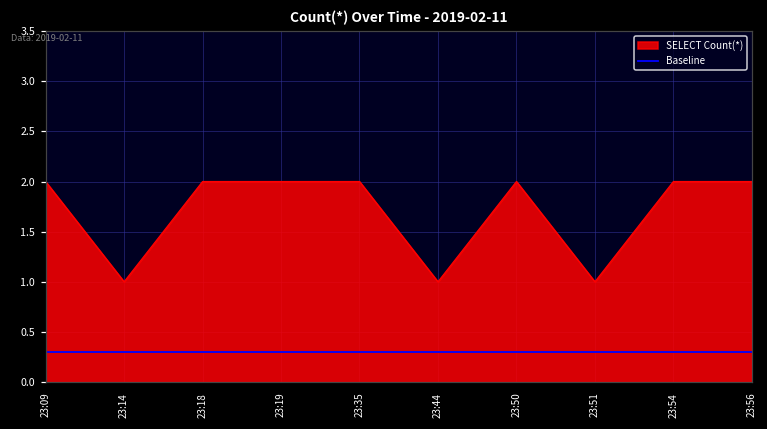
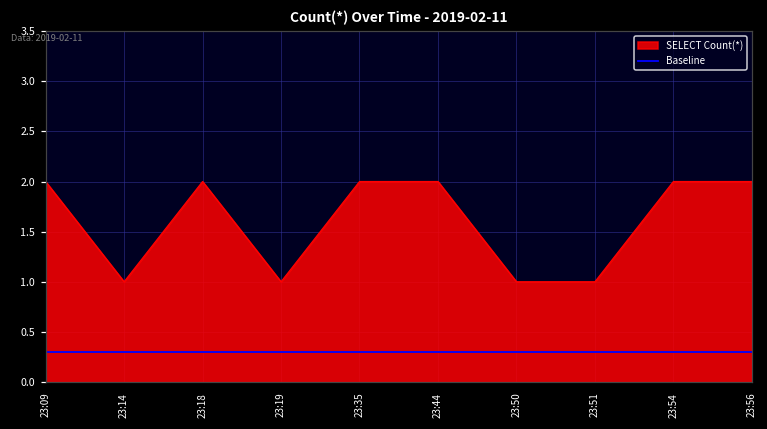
  {
    "SELECT Count(*)": {
      "23:09": 2,
      "23:14": 1,
      "23:18": 2,
-     "23:19": 2,
+     "23:19": 1,
      "23:35": 2,
-     "23:44": 1,
-     "23:50": 2,
+     "23:44": 2,
+     "23:50": 1,
      "23:51": 1,
      "23:54": 2,
      "23:56": 2
    },
    "Baseline": {
      "23:09": 0.3,
      "23:14": 0.3,
      "23:18": 0.3,
      "23:19": 0.3,
      "23:35": 0.3,
      "23:44": 0.3,
      "23:50": 0.3,
      "23:51": 0.3,
      "23:54": 0.3,
      "23:56": 0.3
    }
  }
